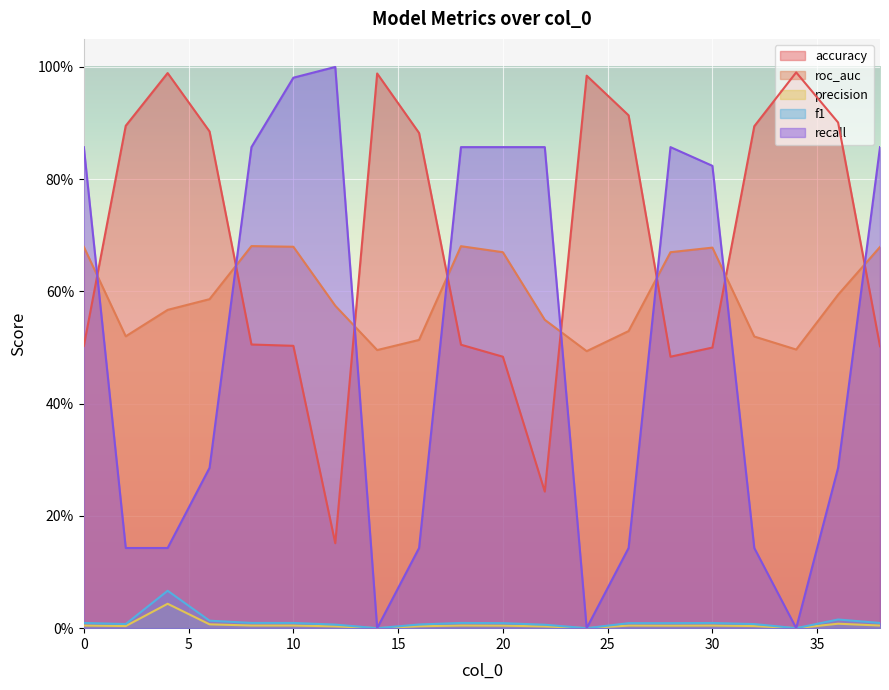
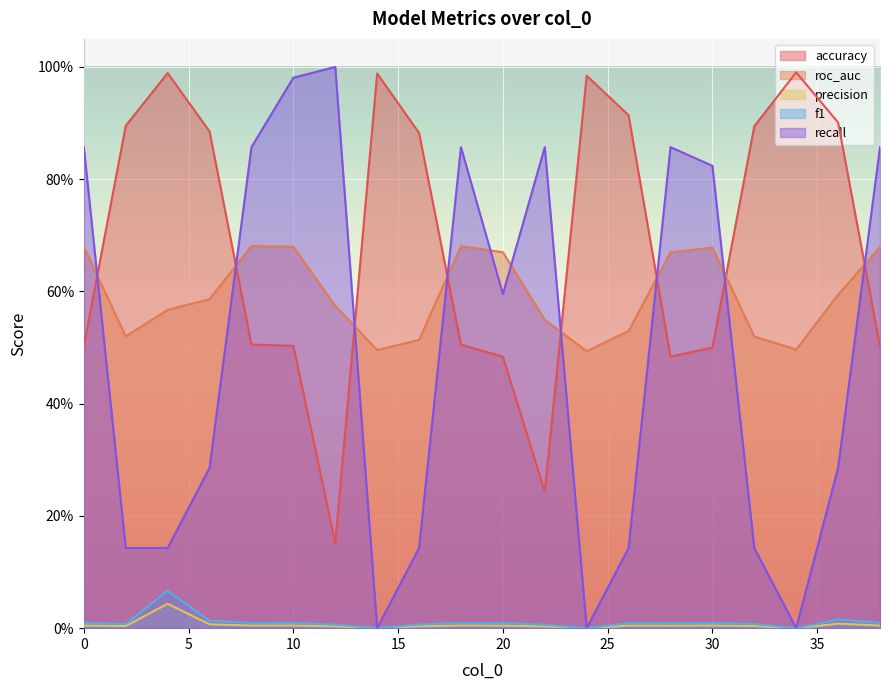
  {
    "f1": {
      "30": "1%"
    },
    "recall": {
      "0": "86%",
      "10": "98%",
-     "20": "86%",
+     "20": "60%",
      "30": "82%"
    }
  }
